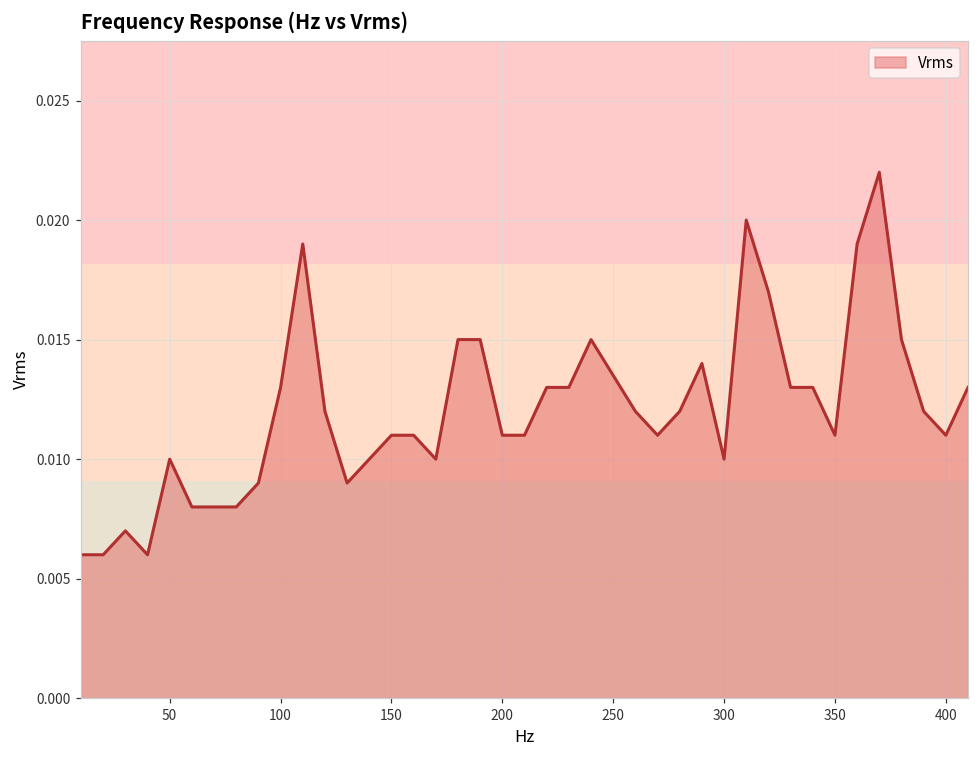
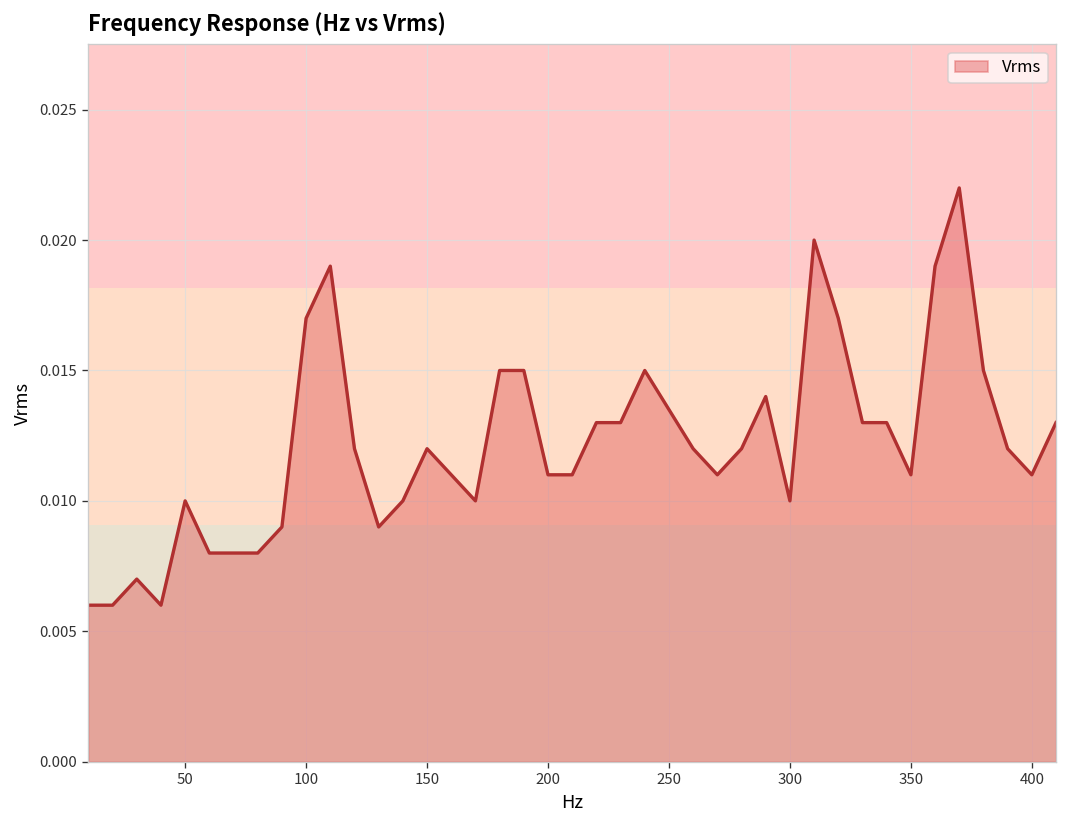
  {
    "50": 0.010,
-   "100": 0.013,
-   "150": 0.011,
+   "100": 0.017,
+   "150": 0.012,
    "200": 0.011,
    "300": 0.010,
    "350": 0.011,
    "400": 0.011
  }
